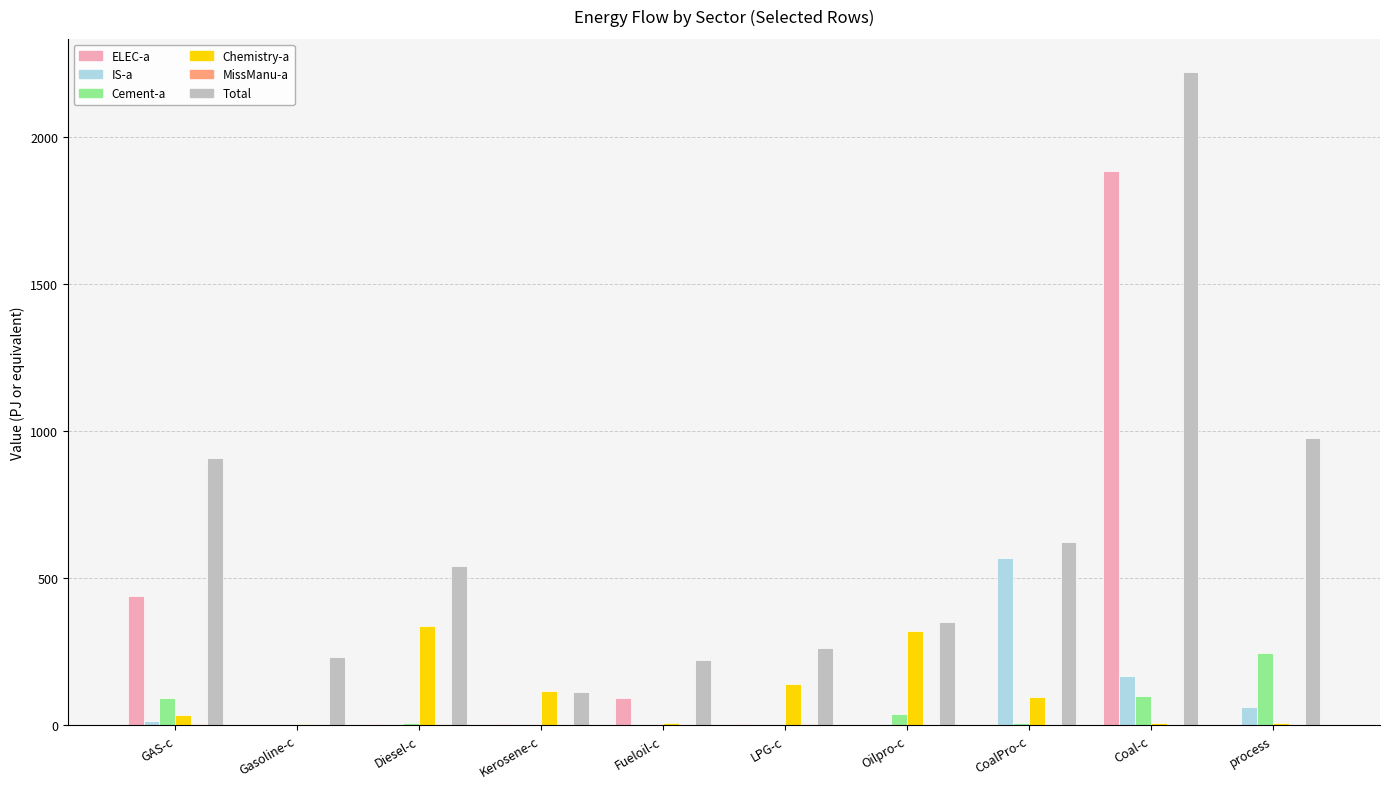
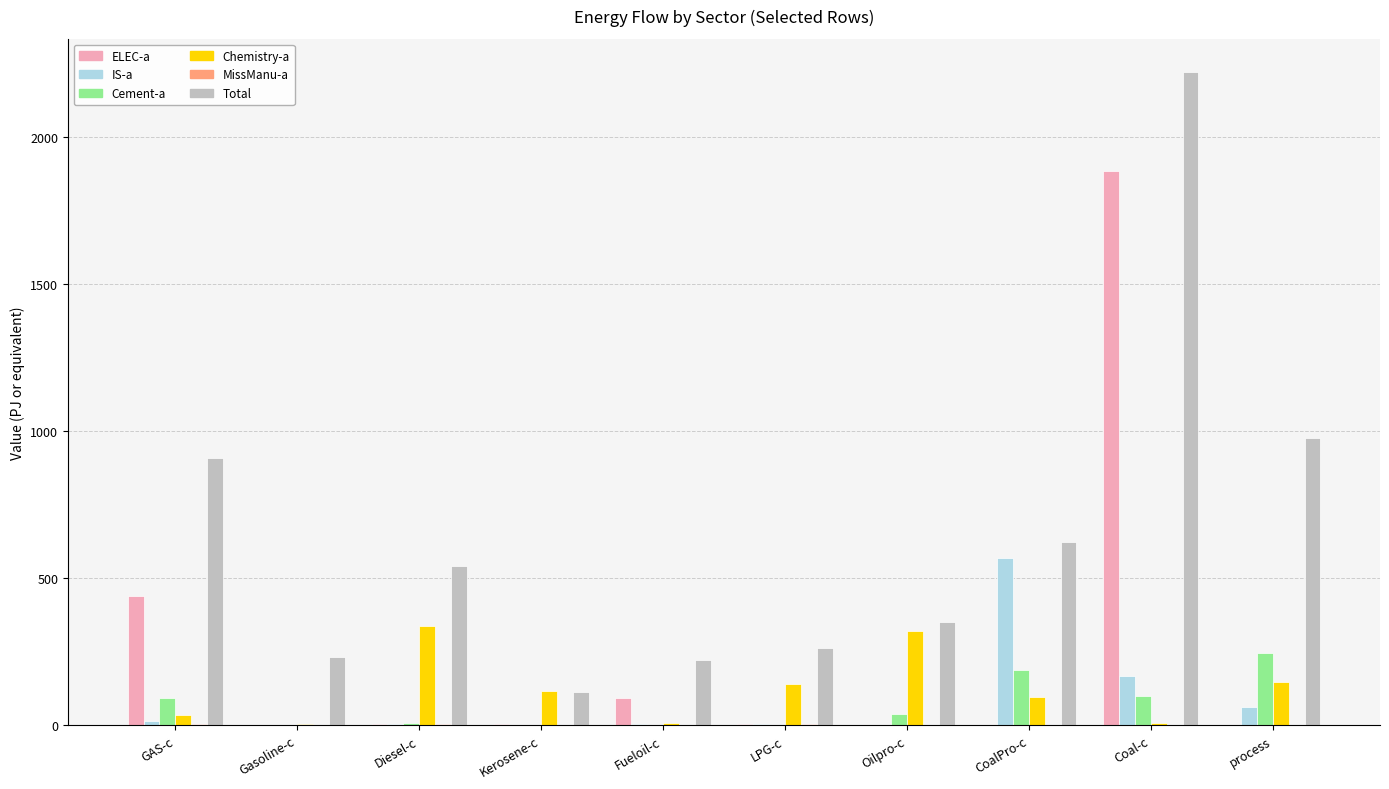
  {
    "Cement-a": {
      "GAS-c": 90,
      "Oilpro-c": 40,
-     "CoalPro-c": 10,
+     "CoalPro-c": 190,
      "Coal-c": 100,
      "process": 240
    },
    "Chemistry-a": {
      "GAS-c": 40,
      "Diesel-c": 340,
      "Kerosene-c": 120,
      "LPG-c": 140,
      "Oilpro-c": 320,
      "CoalPro-c": 100,
      "Coal-c": 10,
-     "process": 10
+     "process": 150
    },
    "MissManu-a": {
      "process": 0
    }
  }
